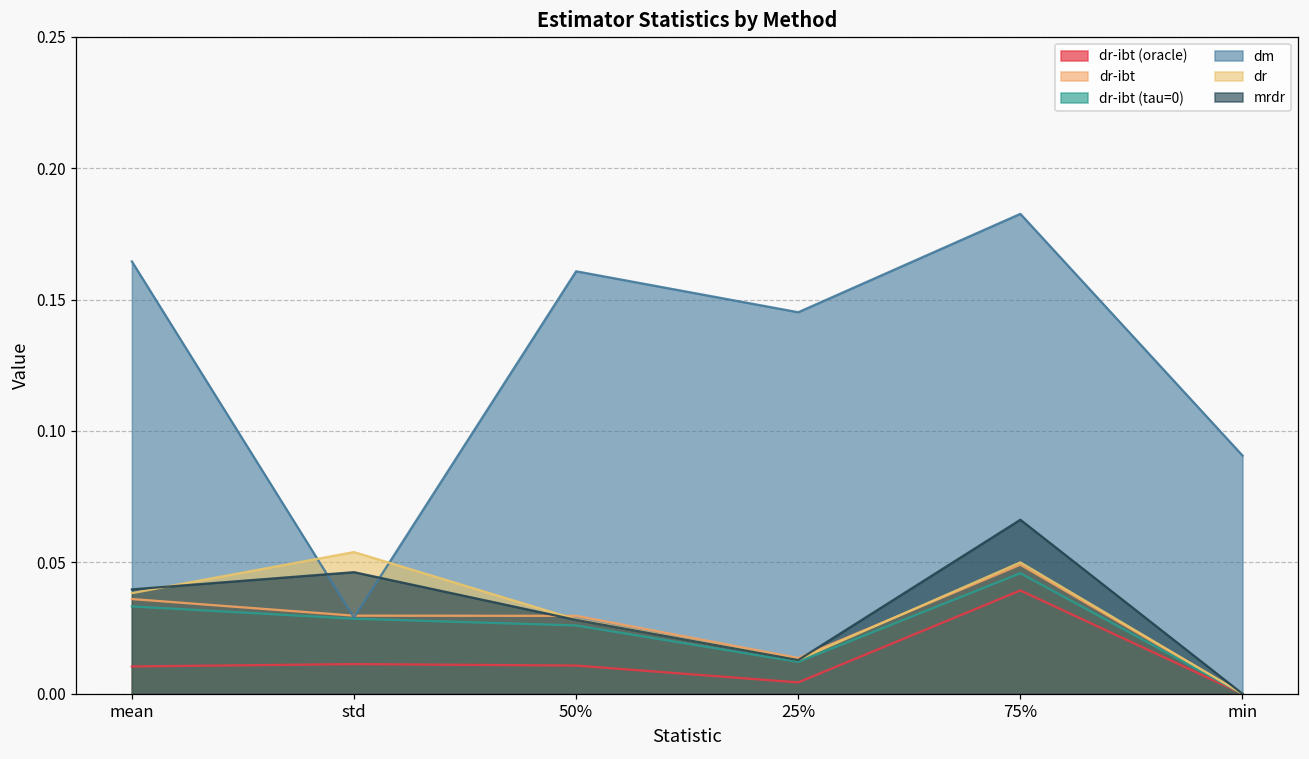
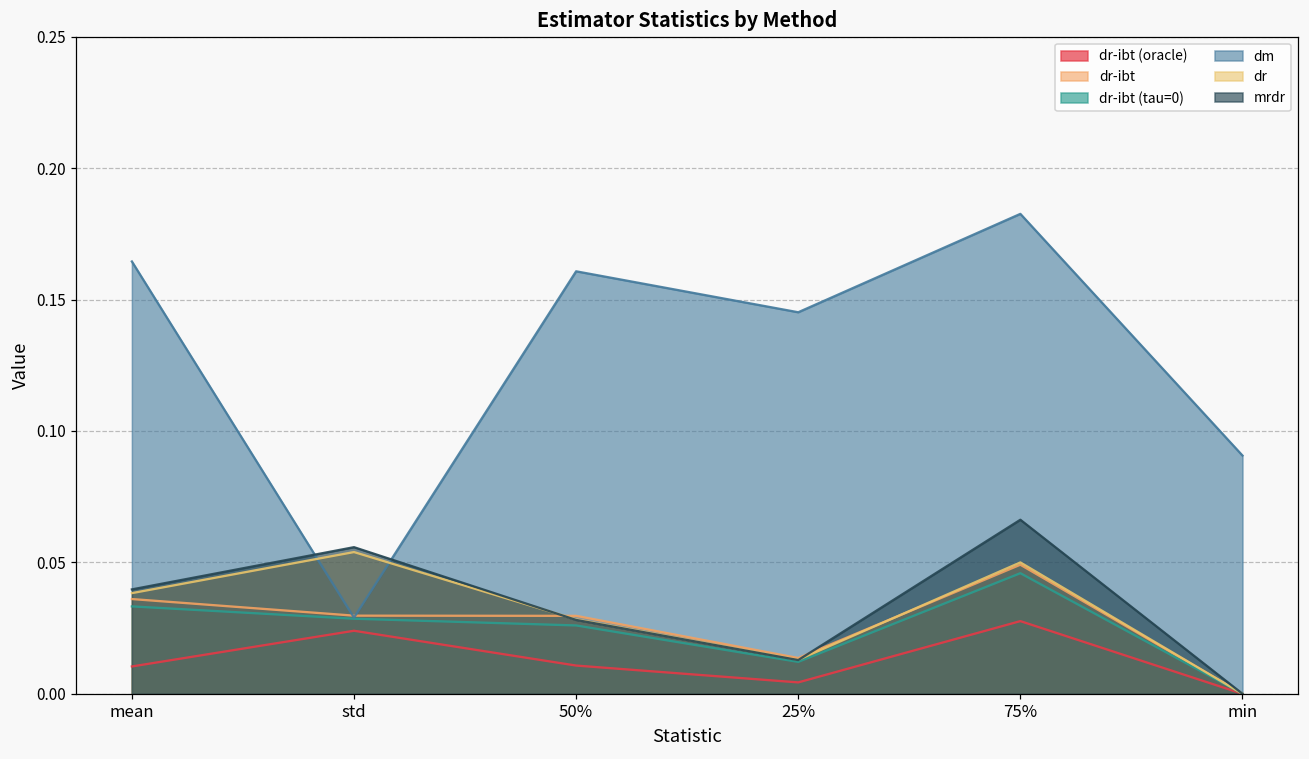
  {
    "dr-ibt (oracle)": {
      "mean": 0.010,
-     "std": 0.011,
+     "std": 0.024,
      "50%": 0.011,
      "25%": 0.004,
-     "75%": 0.039
+     "75%": 0.028
    },
    "mrdr": {
      "mean": 0.040,
-     "std": 0.046,
+     "std": 0.056,
      "75%": 0.066
    }
  }
